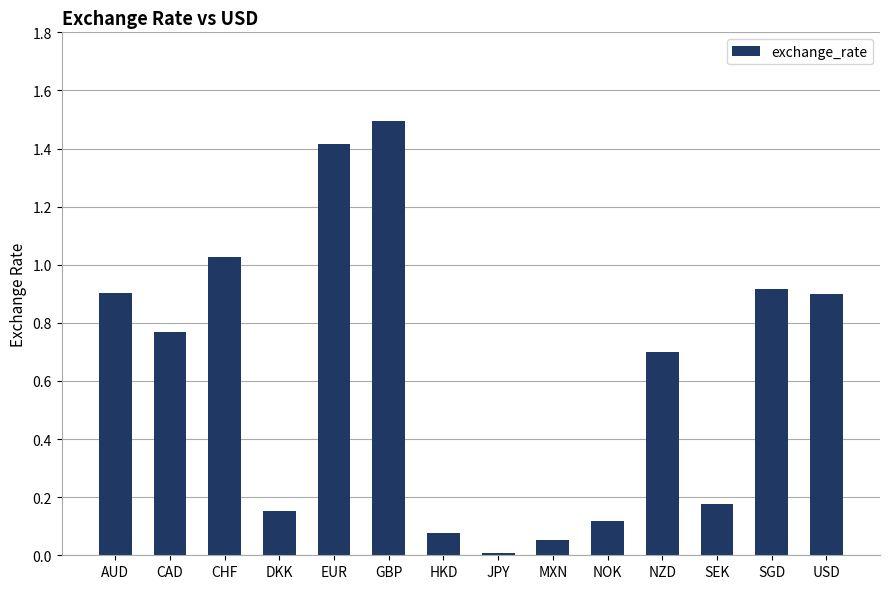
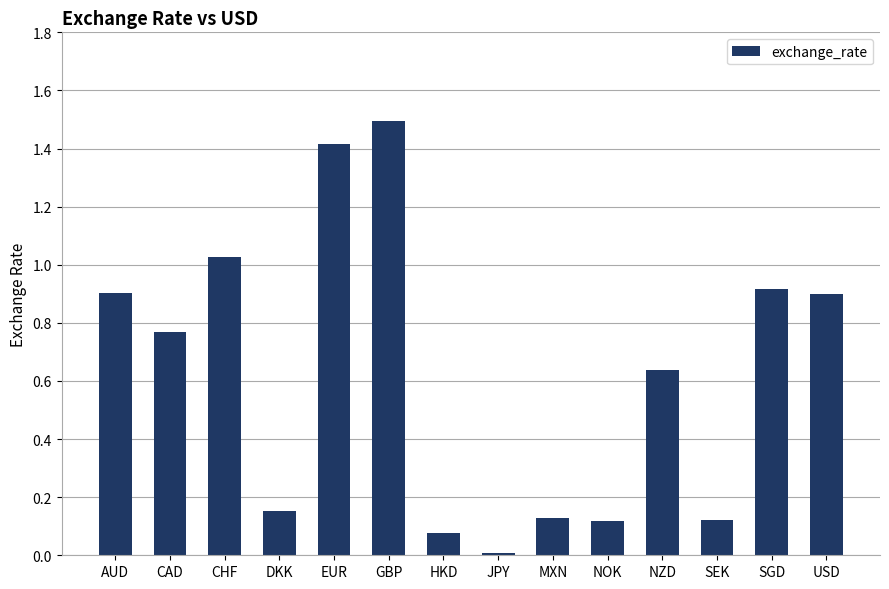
  {
    "AUD": 0.90,
    "CAD": 0.77,
    "CHF": 1.03,
    "DKK": 0.15,
    "EUR": 1.41,
    "GBP": 1.50,
    "HKD": 0.08,
    "JPY": 0.01,
-   "MXN": 0.05,
+   "MXN": 0.13,
    "NOK": 0.12,
-   "NZD": 0.70,
-   "SEK": 0.18,
+   "NZD": 0.64,
+   "SEK": 0.12,
    "SGD": 0.92,
    "USD": 0.90
  }
